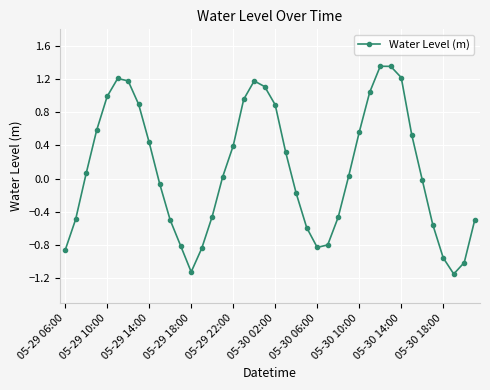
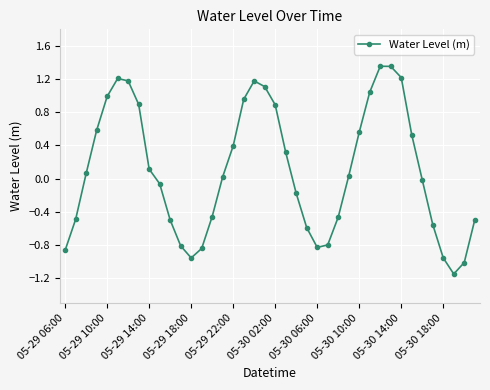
  {
    "05-29 06:00": -0.9,
    "05-29 10:00": 1.0,
-   "05-29 14:00": 0.4,
-   "05-29 18:00": -1.1,
+   "05-29 14:00": 0.1,
+   "05-29 18:00": -1.0,
    "05-29 22:00": 0.4,
    "05-30 02:00": 0.9,
    "05-30 06:00": -0.8,
    "05-30 10:00": 0.6,
    "05-30 14:00": 1.2,
    "05-30 18:00": -1.0
  }
